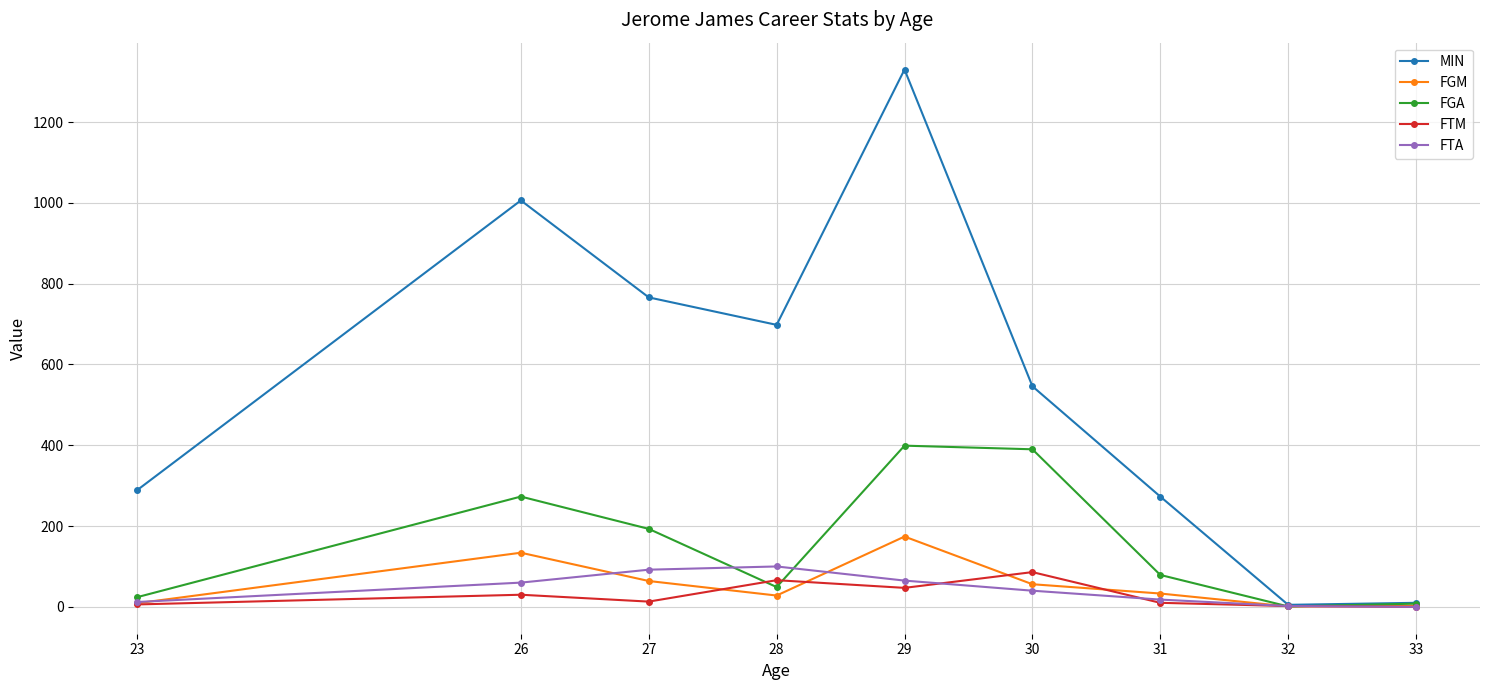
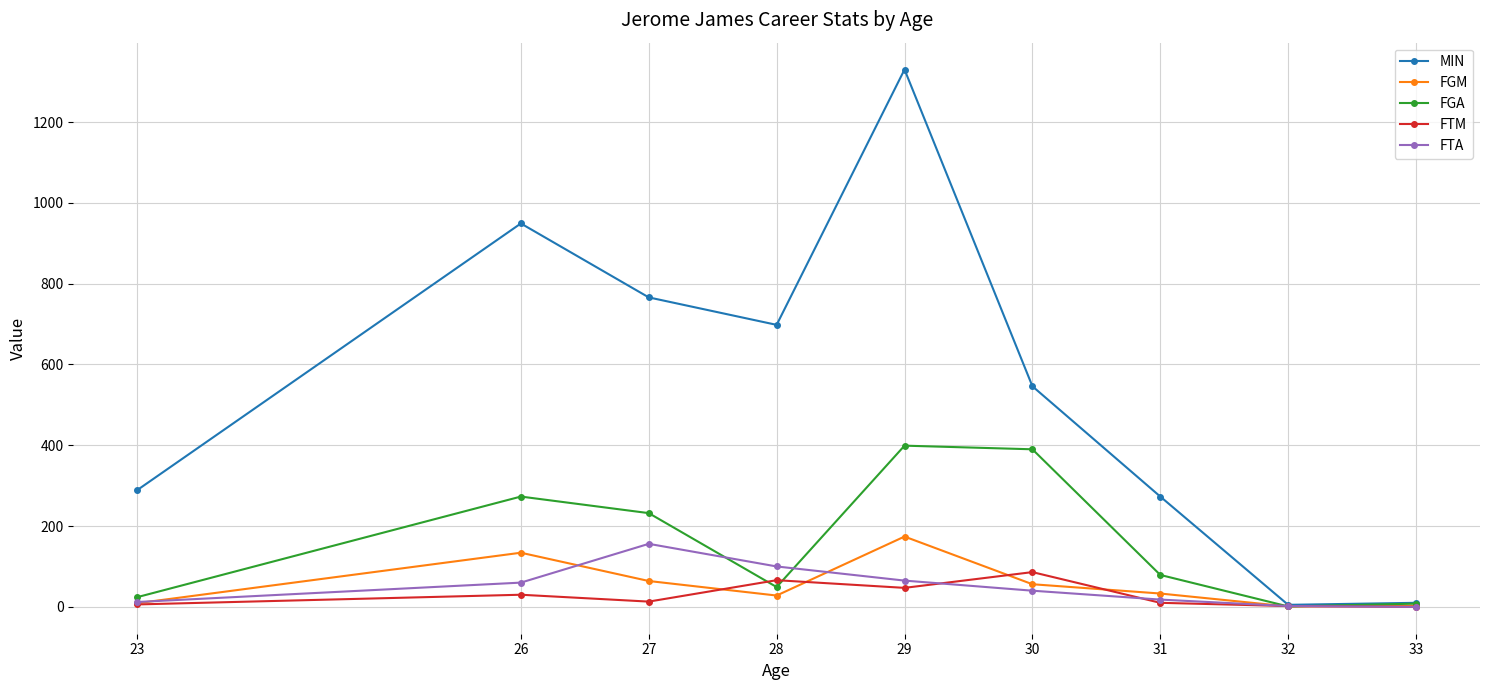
  {
    "MIN": {
      "23": 290,
-     "26": 1010,
+     "26": 950,
      "27": 770,
      "28": 700,
      "29": 1330,
      "30": 550,
      "31": 270
    },
    "FGM": {
      "26": 130,
      "27": 60,
      "28": 30,
      "29": 170,
      "30": 60,
      "31": 30
    },
    "FGA": {
      "23": 20,
      "26": 270,
-     "27": 190,
+     "27": 230,
      "28": 50,
      "29": 400,
      "30": 390,
      "31": 80
    },
    "FTM": {
      "26": 30,
      "27": 10,
      "28": 70,
      "29": 50,
      "30": 90,
      "31": 10
    },
    "FTA": {
      "26": 60,
-     "27": 90,
+     "27": 160,
      "28": 100,
      "29": 70,
      "30": 40,
      "31": 20
    }
  }
